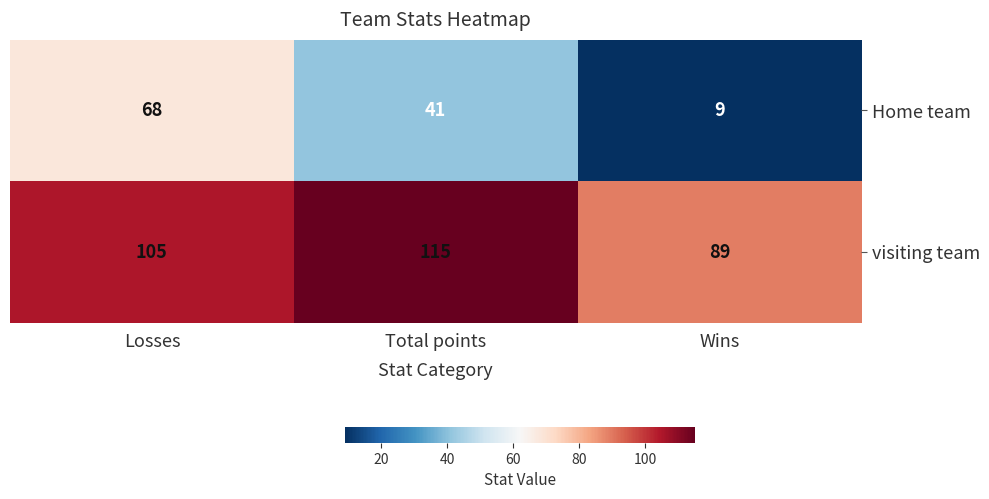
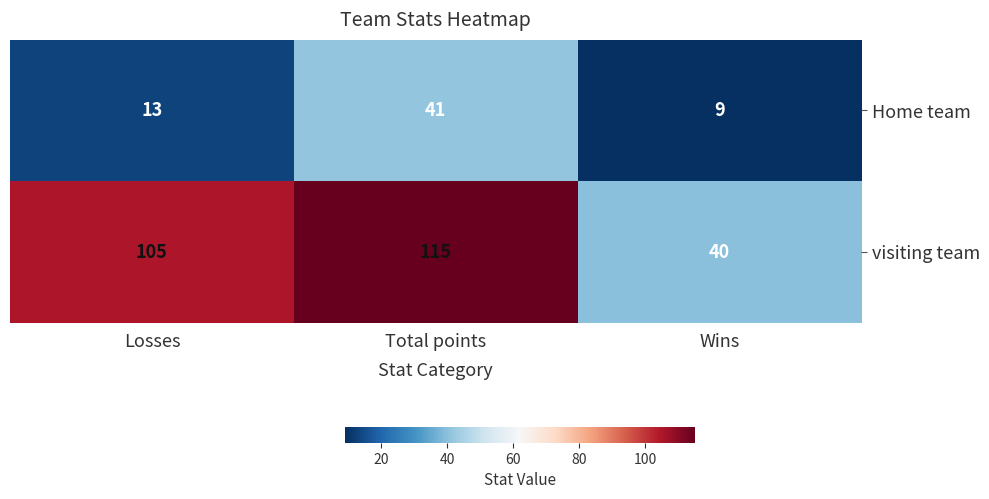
  {
    "Home team": {
-     "Losses": 68,
+     "Losses": 13,
      "Total points": 41,
      "Wins": 9
    },
    "visiting team": {
      "Losses": 105,
      "Total points": 115,
-     "Wins": 89
+     "Wins": 40
    }
  }
